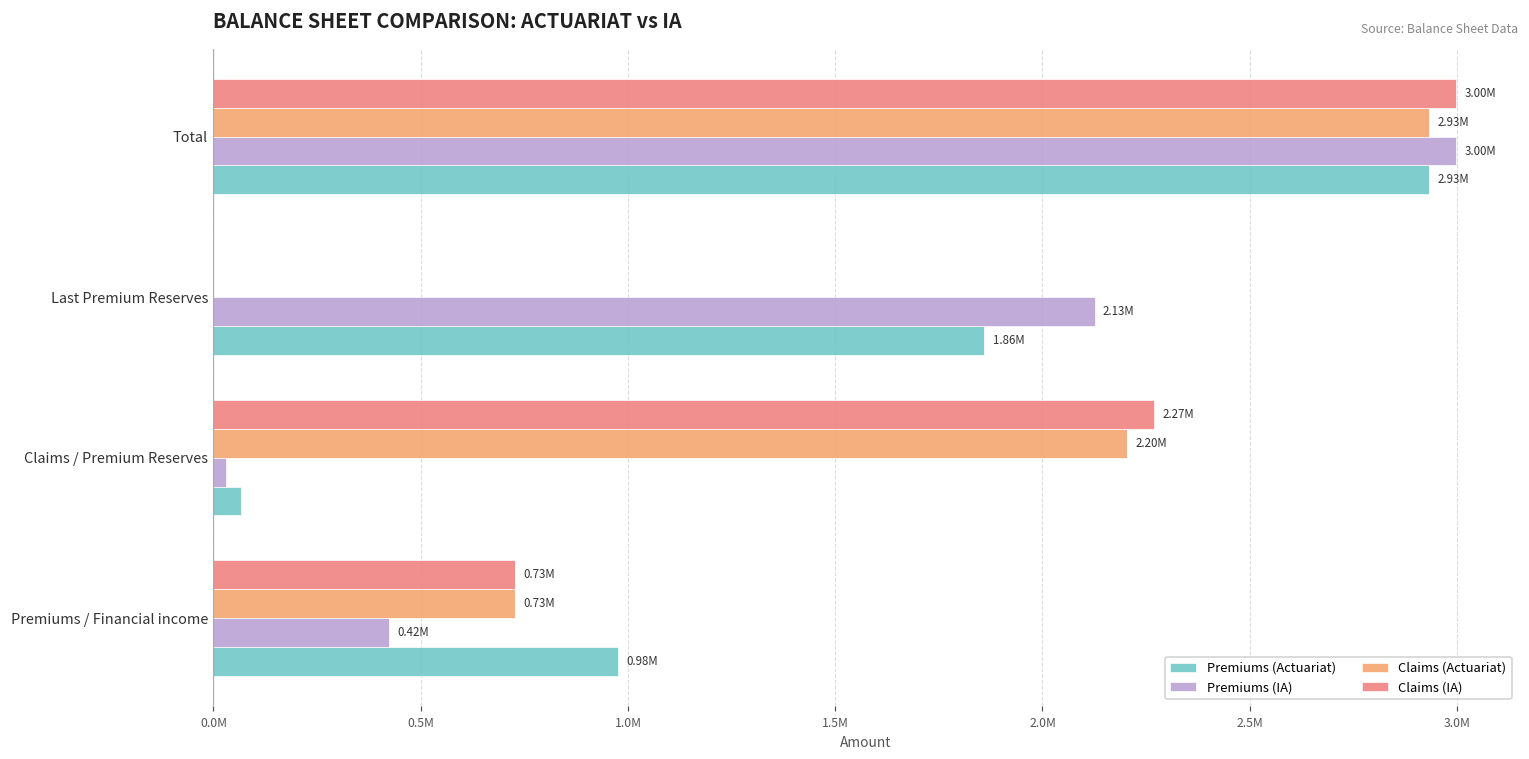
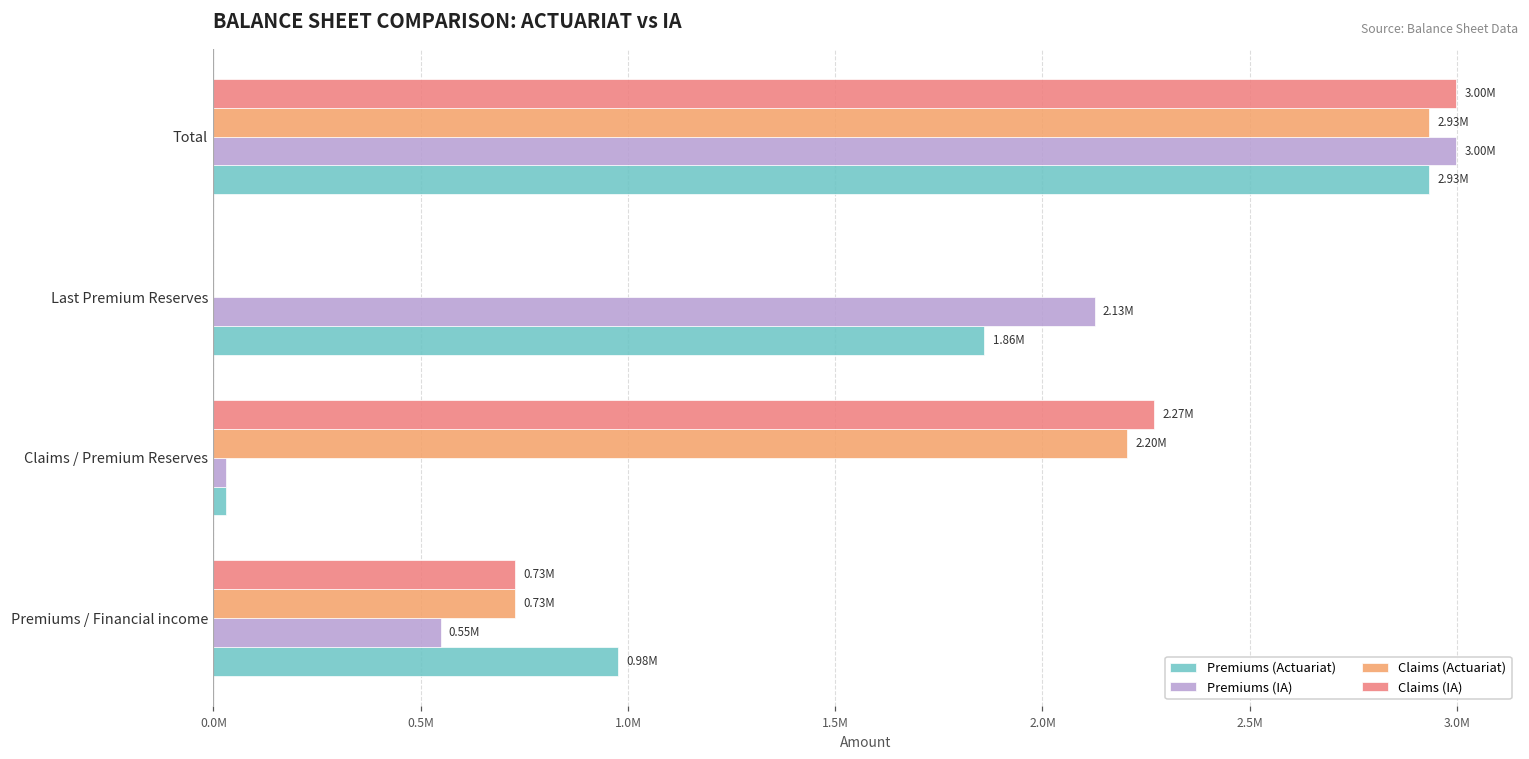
  {
    "Premiums (Actuariat)": {
-     "Claims / Premium Reserves": "70000"
+     "Claims / Premium Reserves": "30000"
    },
    "Premiums (IA)": {
      "Total": "3.00M",
      "Last Premium Reserves": "2.13M",
-     "Premiums / Financial income": "0.42M"
+     "Premiums / Financial income": "0.55M"
    }
  }
